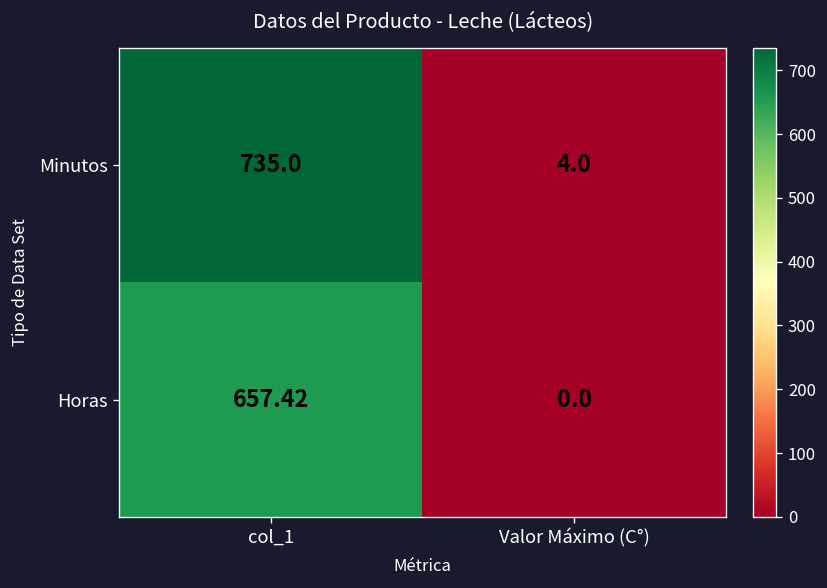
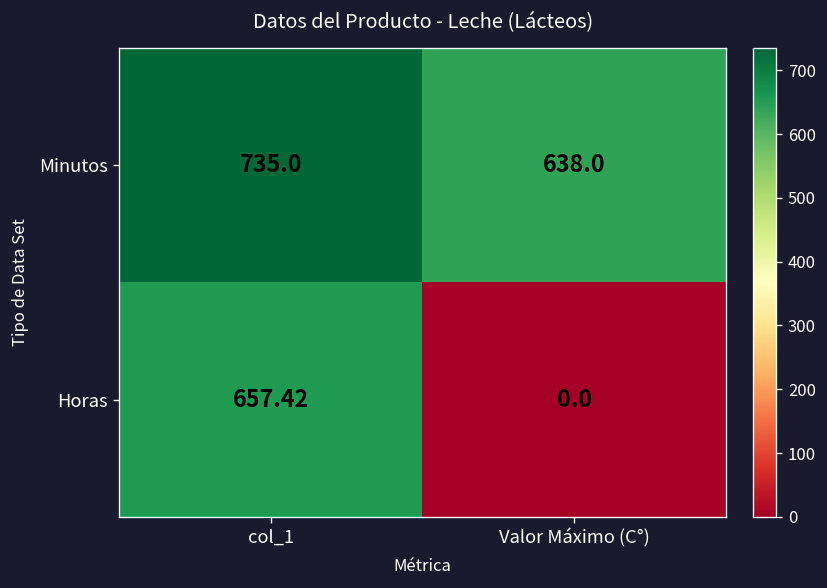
  {
    "Minutos": {
      "col_1": 735.0,
-     "Valor Máximo (C°)": 4.0
+     "Valor Máximo (C°)": 638.0
    },
    "Horas": {
      "col_1": 657.42,
      "Valor Máximo (C°)": 0.0
    }
  }
